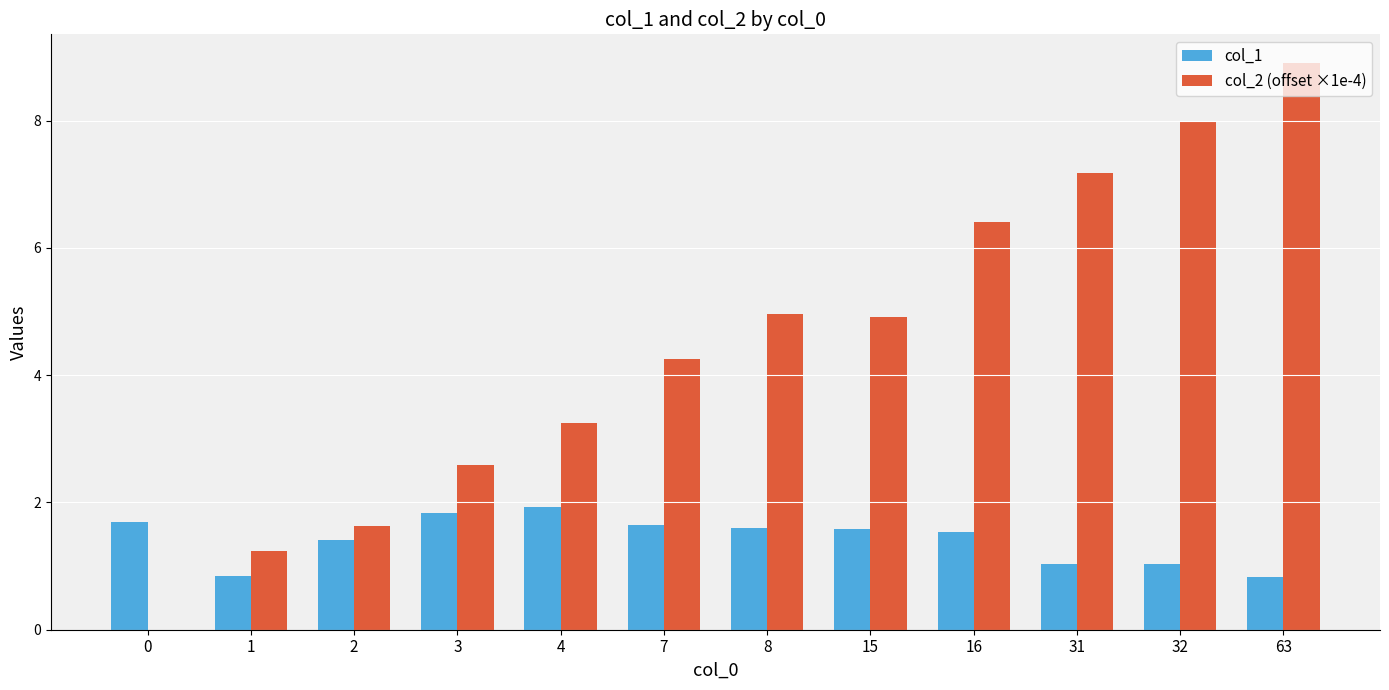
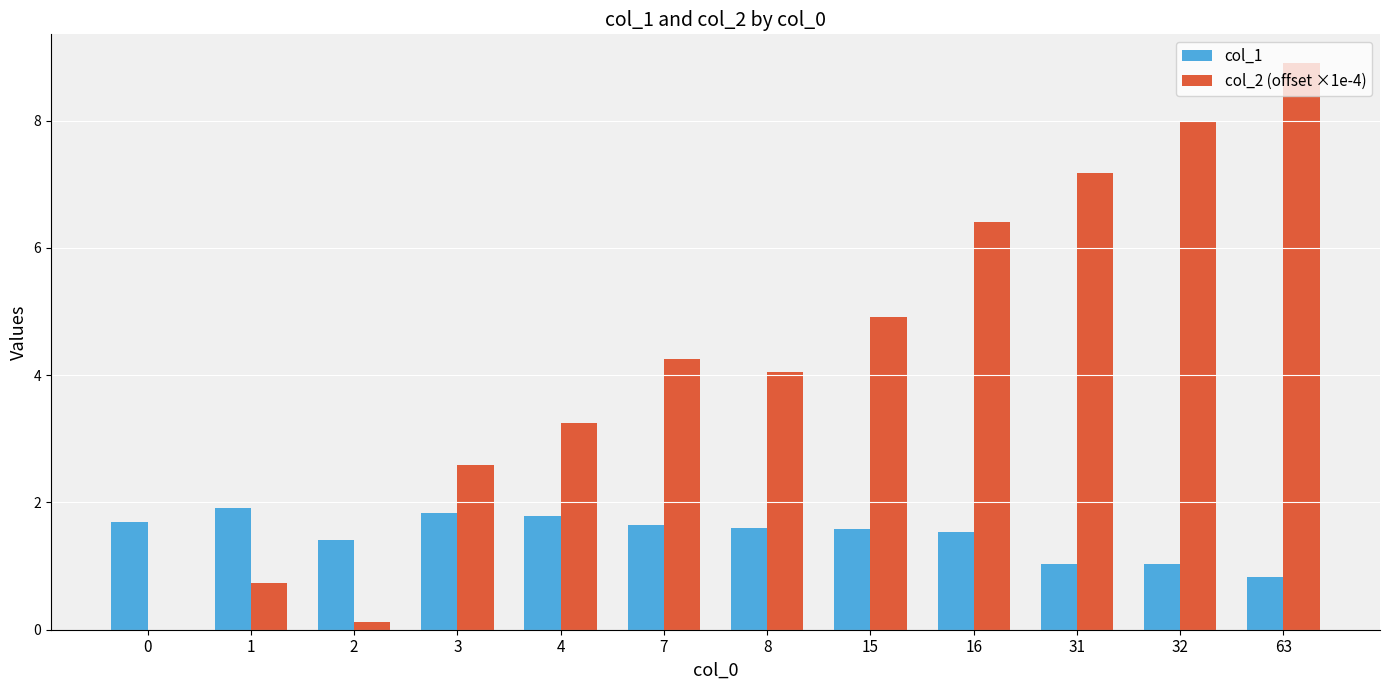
  {
    "col_1": {
      "0": 1.7,
-     "1": 0.8,
+     "1": 1.9,
      "2": 1.4,
      "3": 1.8,
-     "4": 1.9,
+     "4": 1.8,
      "7": 1.6,
      "8": 1.6,
      "15": 1.6,
      "16": 1.5,
      "31": 1.0,
      "32": 1.0,
      "63": 0.8
    },
    "col_2 (offset ×1e-4)": {
      "0": 0.0,
-     "1": 1.2,
-     "2": 1.6,
+     "1": 0.7,
+     "2": 0.1,
      "3": 2.6,
      "4": 3.2,
      "7": 4.3,
-     "8": 5.0,
+     "8": 4.1,
      "15": 4.9,
      "16": 6.4,
      "31": 7.2,
      "32": 8.0
    }
  }
